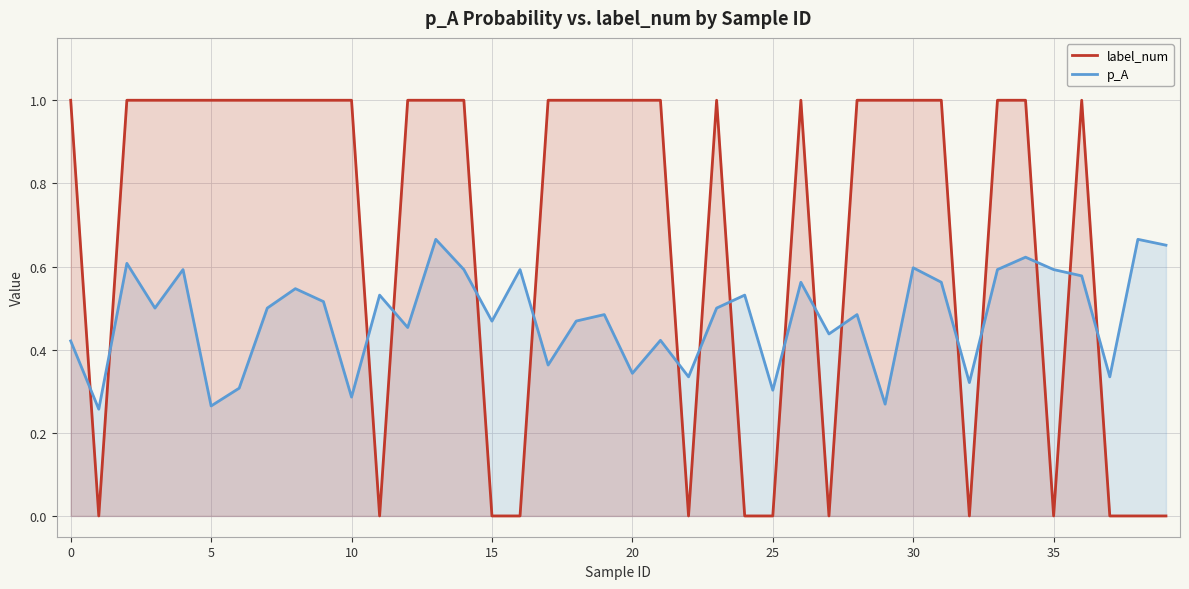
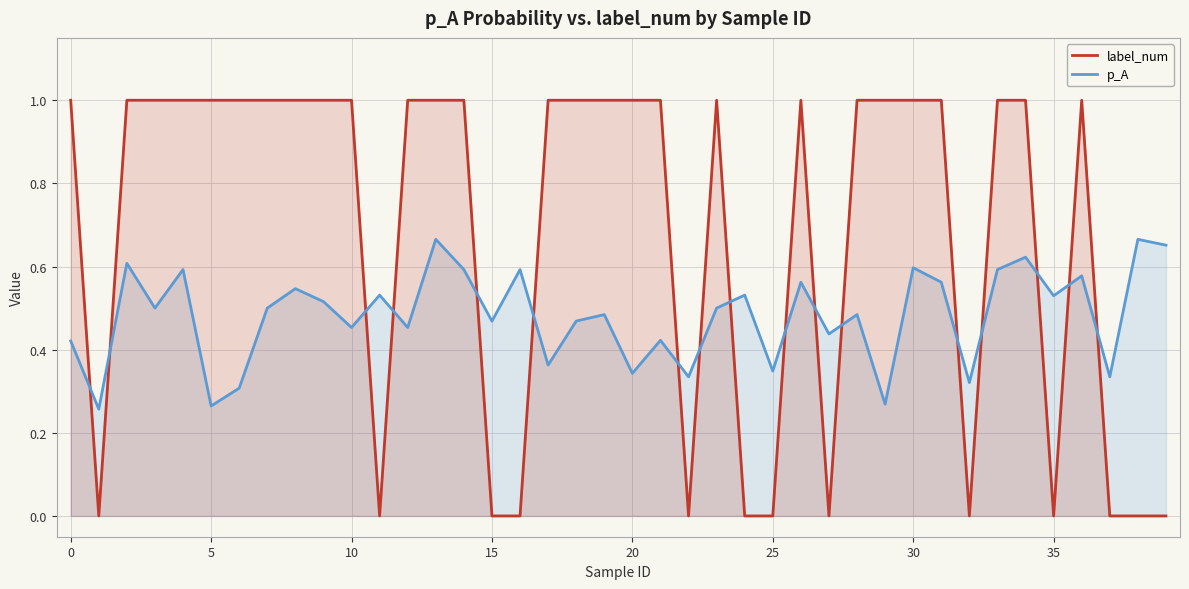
  {
    "label_num": {
      "0": 1.00,
      "5": 1.00,
      "10": 1.00,
      "15": 0.00,
      "20": 1.00,
      "25": 0.00,
      "30": 1.00,
      "35": 0.00
    },
    "p_A": {
      "0": 0.42,
      "5": 0.26,
-     "10": 0.29,
+     "10": 0.45,
      "15": 0.47,
      "20": 0.34,
-     "25": 0.30,
+     "25": 0.35,
      "30": 0.60,
-     "35": 0.59
+     "35": 0.53
    }
  }
